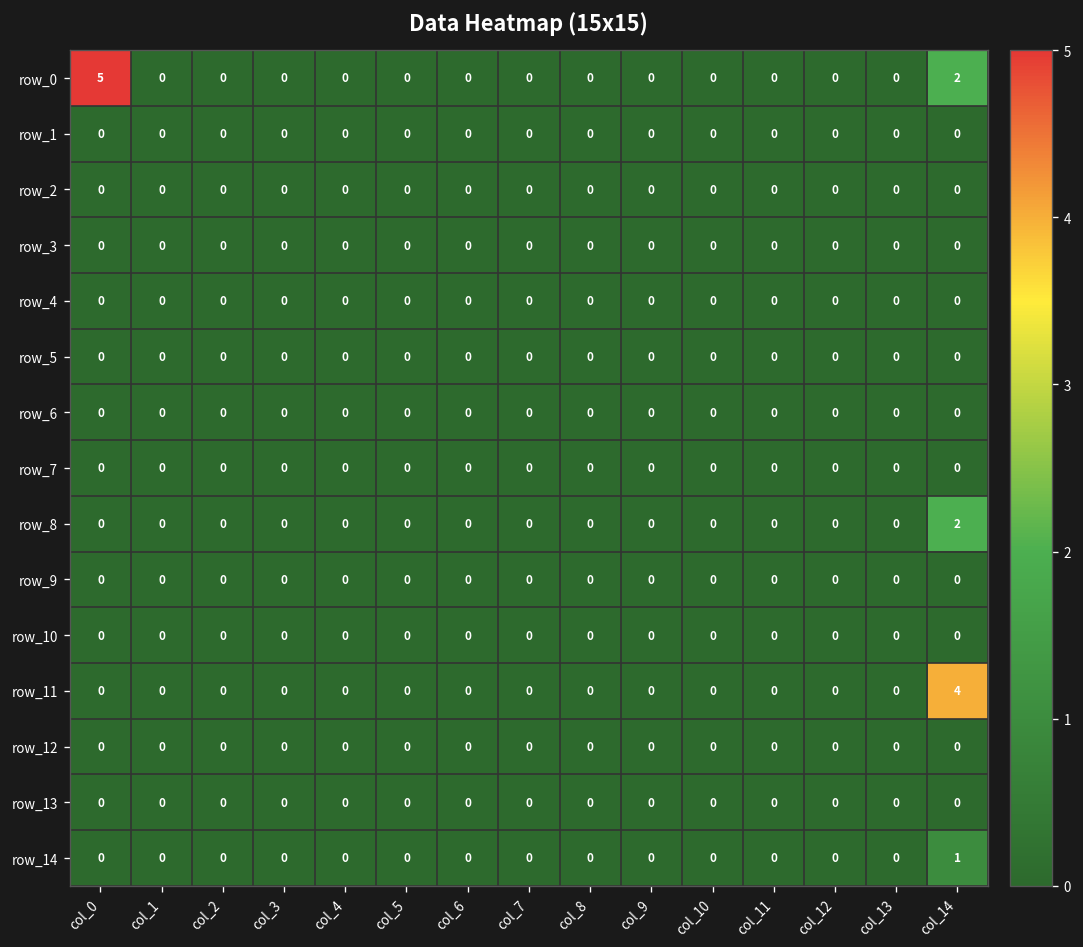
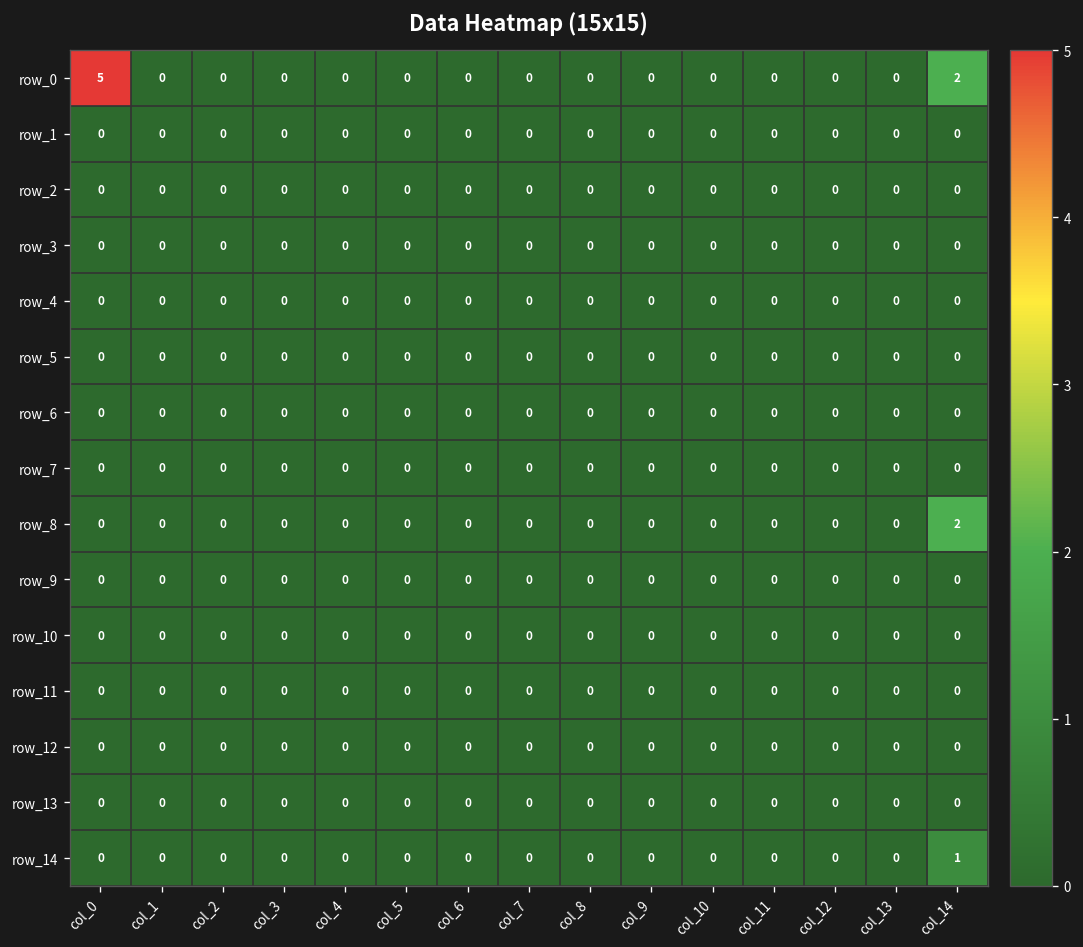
  {
    "row_11": {
      "col_0": 0,
      "col_1": 0,
      "col_2": 0,
      "col_3": 0,
      "col_4": 0,
      "col_5": 0,
      "col_6": 0,
      "col_7": 0,
      "col_8": 0,
      "col_9": 0,
      "col_10": 0,
      "col_11": 0,
      "col_12": 0,
      "col_13": 0,
-     "col_14": 4
+     "col_14": 0
    }
  }
